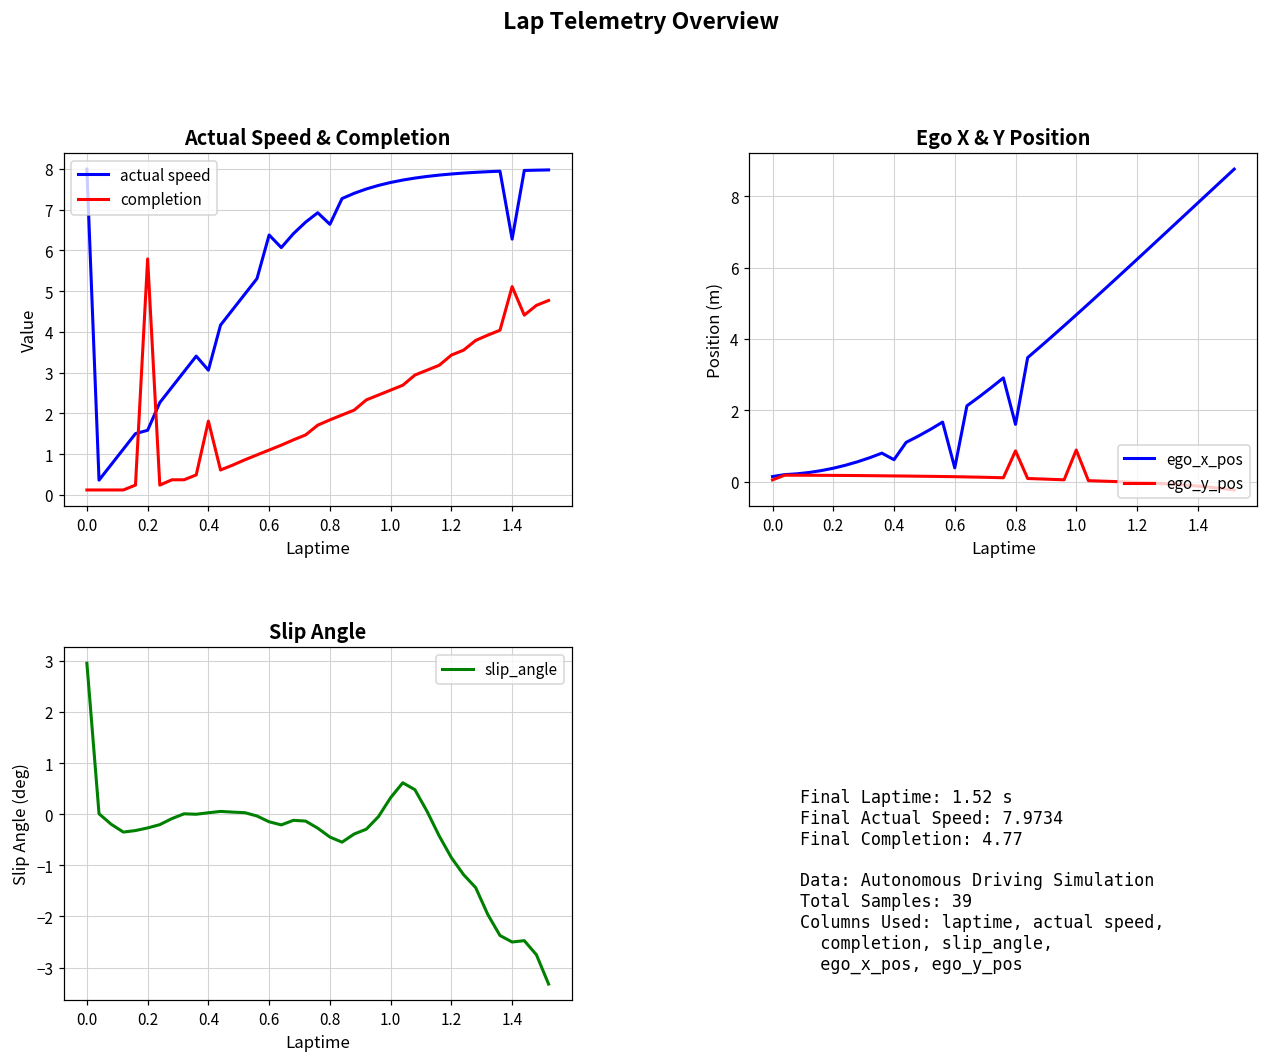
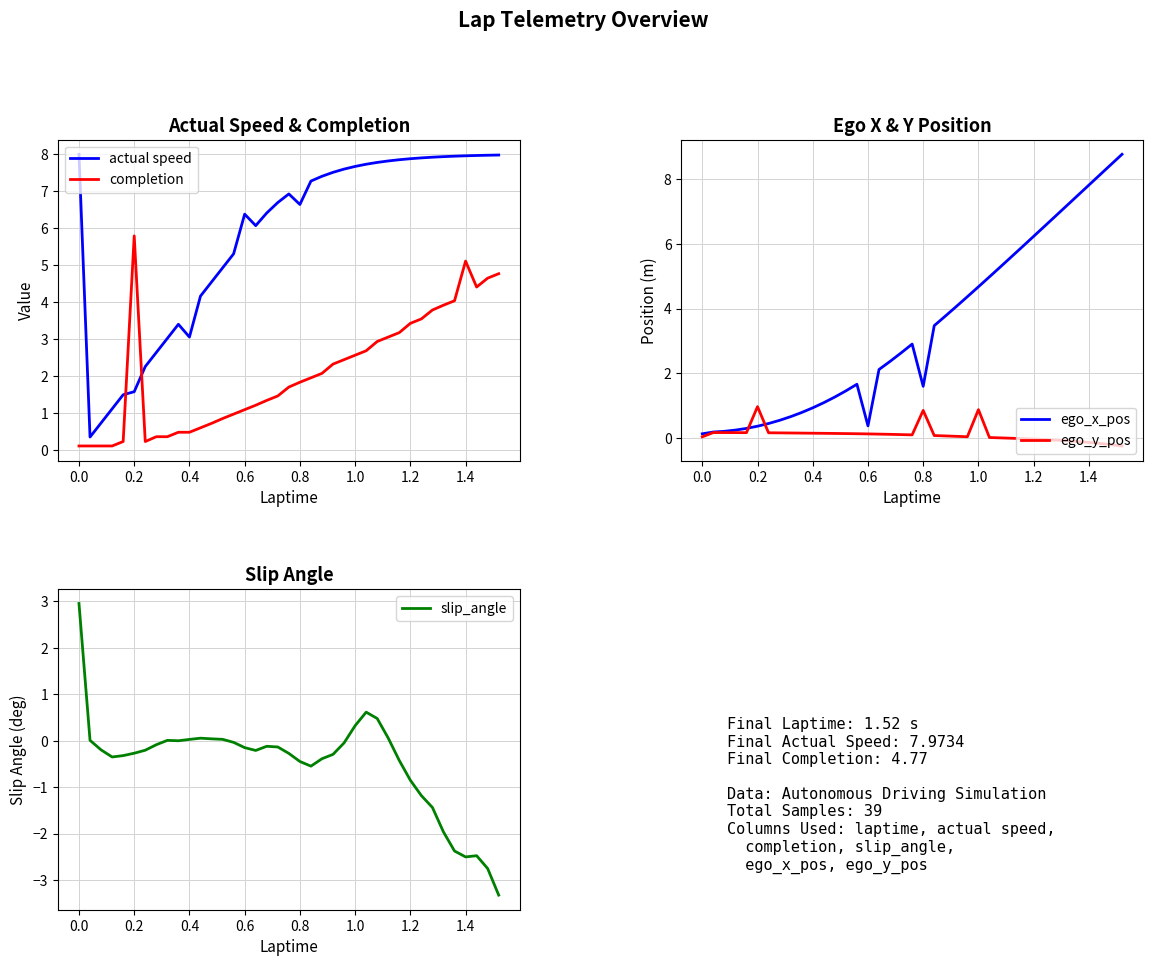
  {
    "Actual Speed & Completion": {
      "actual speed": {
        "0.2": 1.6,
        "0.4": 3.1,
        "0.6": 6.4,
        "0.8": 6.6,
        "1.0": 7.7,
        "1.2": 7.9,
-       "1.4": 6.3
+       "1.4": 8.0
      },
      "completion": {
        "0.0": 0.1,
        "0.2": 5.8,
-       "0.4": 1.8,
+       "0.4": 0.5,
        "0.6": 1.1,
        "0.8": 1.8,
        "1.0": 2.6,
        "1.2": 3.4,
        "1.4": 5.1
      }
    },
    "Ego X & Y Position": {
      "ego_x_pos": {
        "0.0": 0.1,
        "0.2": 0.4,
-       "0.4": 0.6,
+       "0.4": 0.9,
        "0.6": 0.4,
        "0.8": 1.6,
        "1.0": 4.7,
        "1.2": 6.2,
        "1.4": 7.8
      },
      "ego_y_pos": {
        "0.0": 0.0,
-       "0.2": 0.2,
+       "0.2": 1.0,
        "0.4": 0.2,
        "0.6": 0.1,
        "0.8": 0.9,
        "1.0": 0.9
      }
    },
    "Slip Angle": {
      "0.0": 3.0,
      "0.2": -0.3,
      "0.4": 0.0,
      "0.6": -0.1,
      "0.8": -0.4,
      "1.0": 0.3,
      "1.2": -0.8,
      "1.4": -2.5
    }
  }
